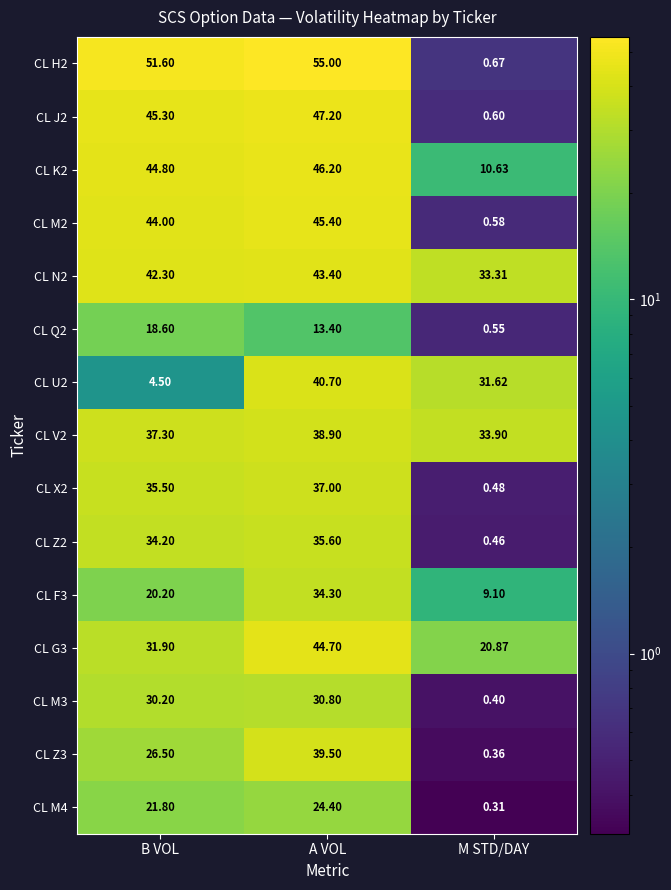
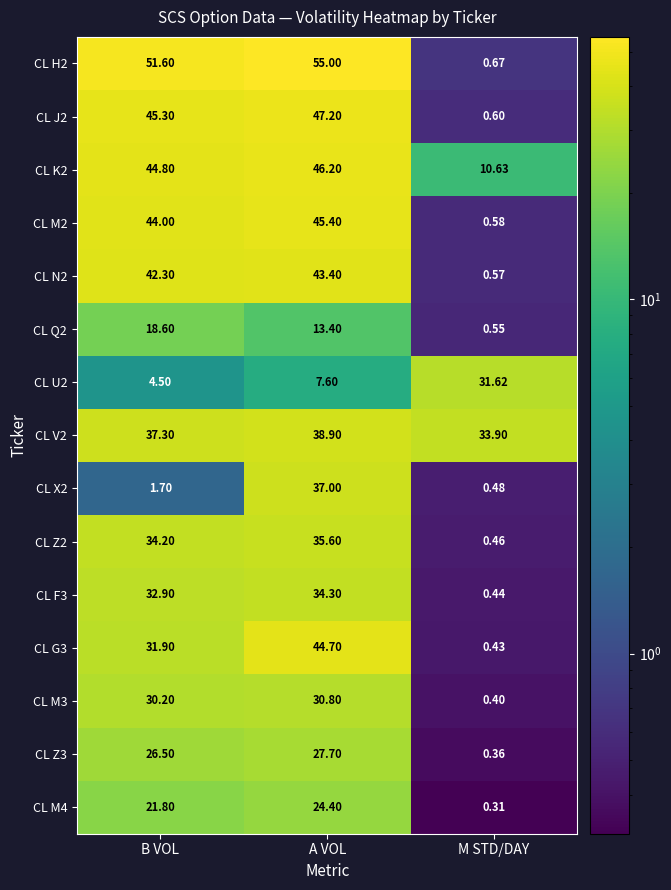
  {
    "CL H2": {
      "B VOL": 51.60,
      "A VOL": 55.00,
      "M STD/DAY": 0.67
    },
    "CL J2": {
      "B VOL": 45.30,
      "A VOL": 47.20,
      "M STD/DAY": 0.60
    },
    "CL K2": {
      "B VOL": 44.80,
      "A VOL": 46.20,
      "M STD/DAY": 10.63
    },
    "CL M2": {
      "B VOL": 44.00,
      "A VOL": 45.40,
      "M STD/DAY": 0.58
    },
    "CL N2": {
      "B VOL": 42.30,
      "A VOL": 43.40,
-     "M STD/DAY": 33.31
+     "M STD/DAY": 0.57
    },
    "CL Q2": {
      "B VOL": 18.60,
      "A VOL": 13.40,
      "M STD/DAY": 0.55
    },
    "CL U2": {
      "B VOL": 4.50,
-     "A VOL": 40.70,
+     "A VOL": 7.60,
      "M STD/DAY": 31.62
    },
    "CL V2": {
      "B VOL": 37.30,
      "A VOL": 38.90,
      "M STD/DAY": 33.90
    },
    "CL X2": {
-     "B VOL": 35.50,
+     "B VOL": 1.70,
      "A VOL": 37.00,
      "M STD/DAY": 0.48
    },
    "CL Z2": {
      "B VOL": 34.20,
      "A VOL": 35.60,
      "M STD/DAY": 0.46
    },
    "CL F3": {
-     "B VOL": 20.20,
+     "B VOL": 32.90,
      "A VOL": 34.30,
-     "M STD/DAY": 9.10
+     "M STD/DAY": 0.44
    },
    "CL G3": {
      "B VOL": 31.90,
      "A VOL": 44.70,
-     "M STD/DAY": 20.87
+     "M STD/DAY": 0.43
    },
    "CL M3": {
      "B VOL": 30.20,
      "A VOL": 30.80,
      "M STD/DAY": 0.40
    },
    "CL Z3": {
      "B VOL": 26.50,
-     "A VOL": 39.50,
+     "A VOL": 27.70,
      "M STD/DAY": 0.36
    },
    "CL M4": {
      "B VOL": 21.80,
      "A VOL": 24.40,
      "M STD/DAY": 0.31
    }
  }
